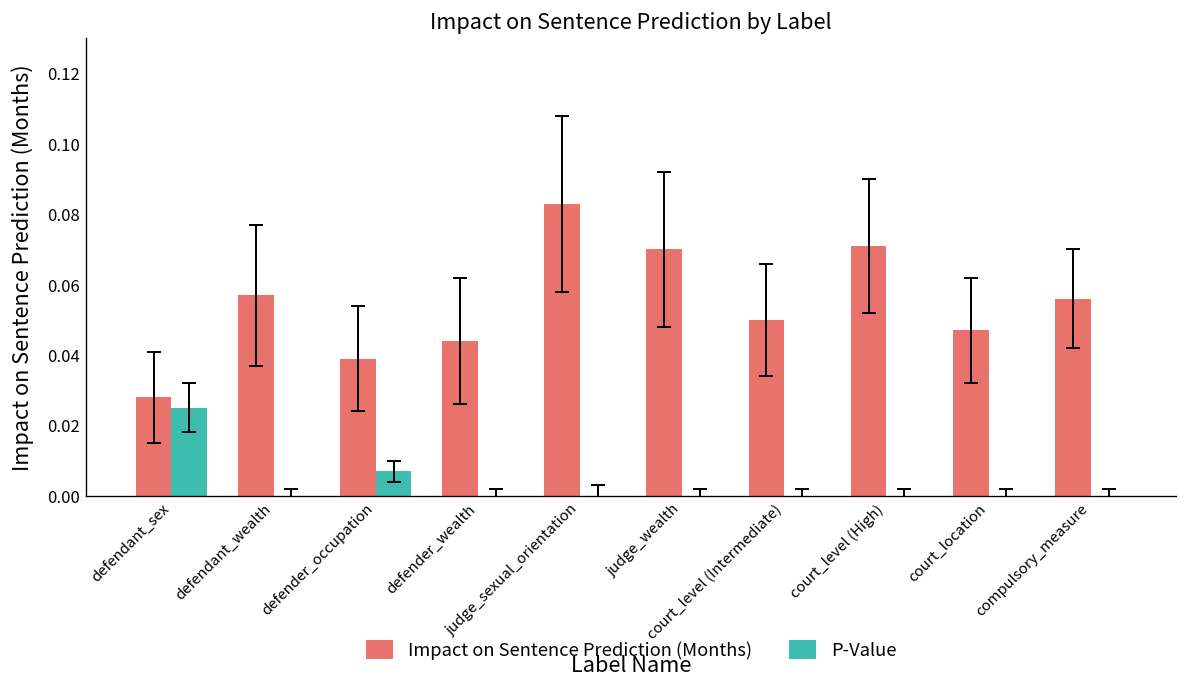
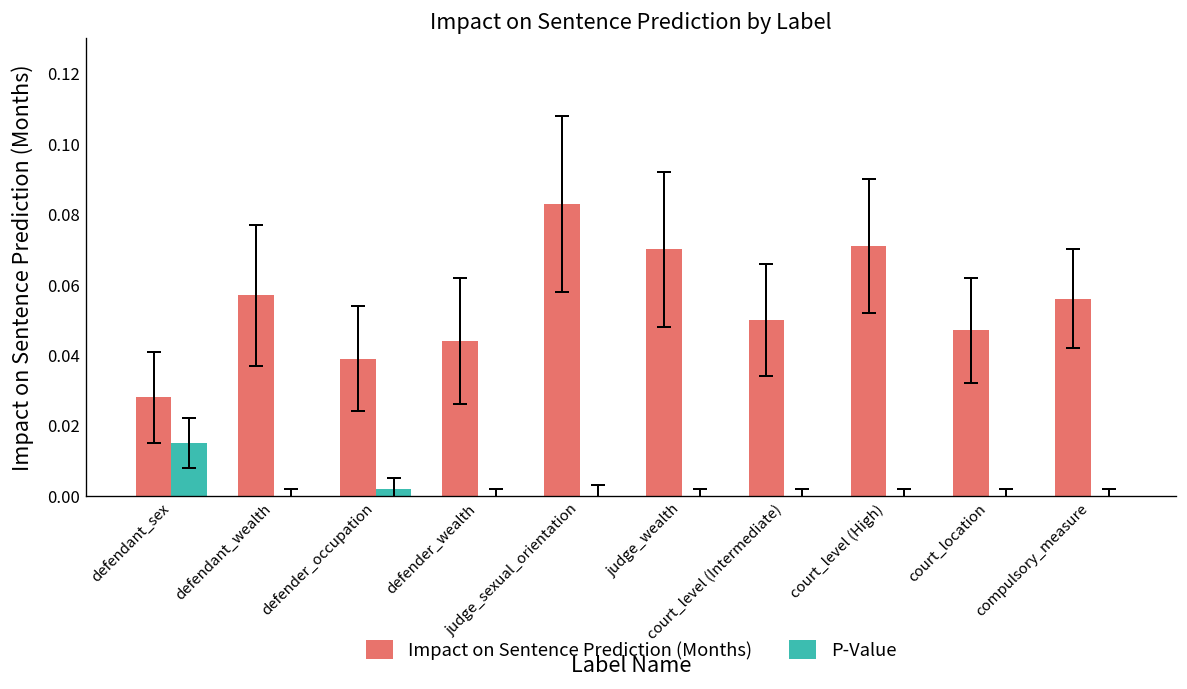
  {
    "Impact on Sentence Prediction (Months)": {
      "defendant_sex": 0.028,
      "defendant_wealth": 0.057,
      "defender_occupation": 0.039,
      "defender_wealth": 0.044,
      "judge_sexual_orientation": 0.083,
      "judge_wealth": 0.070,
      "court_level (Intermediate)": 0.050,
      "court_level (High)": 0.071,
      "court_location": 0.047,
      "compulsory_measure": 0.056
    },
    "P-Value": {
-     "defendant_sex": 0.025,
+     "defendant_sex": 0.015,
      "defendant_wealth": 0.000,
-     "defender_occupation": 0.007,
+     "defender_occupation": 0.002,
      "defender_wealth": 0.000,
      "judge_sexual_orientation": 0.000,
      "judge_wealth": 0.000,
      "court_level (Intermediate)": 0.000,
      "court_level (High)": 0.000,
      "court_location": 0.000,
      "compulsory_measure": 0.000
    }
  }
